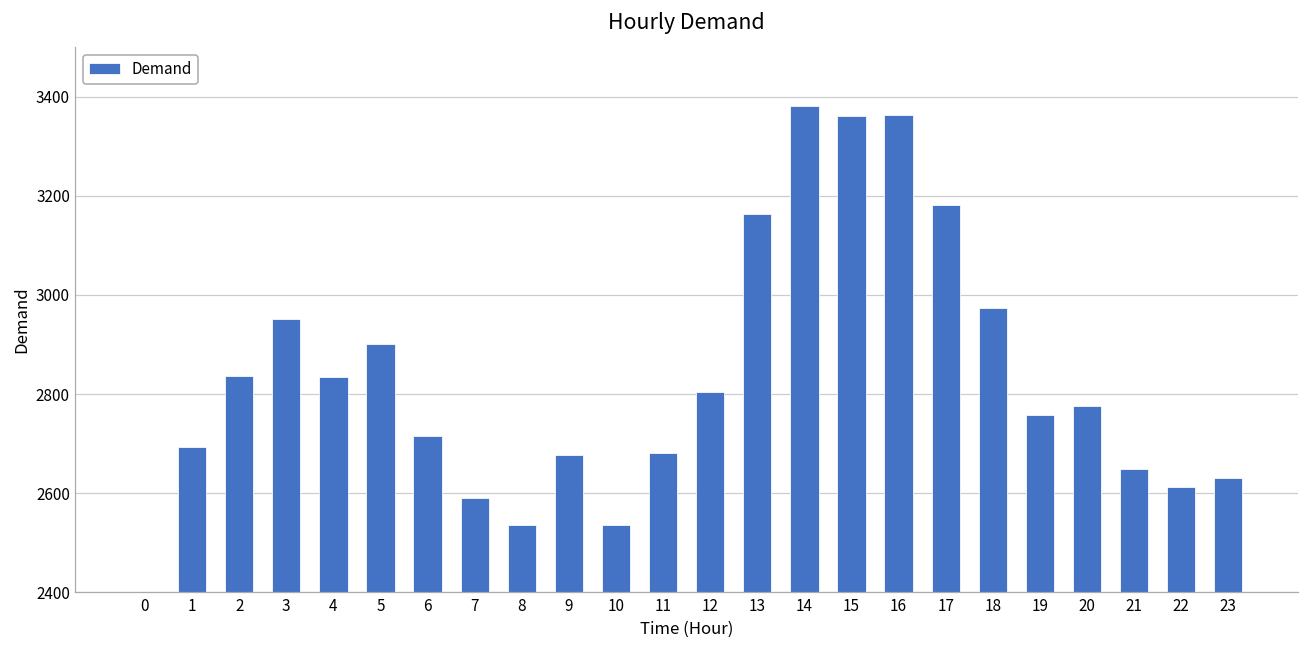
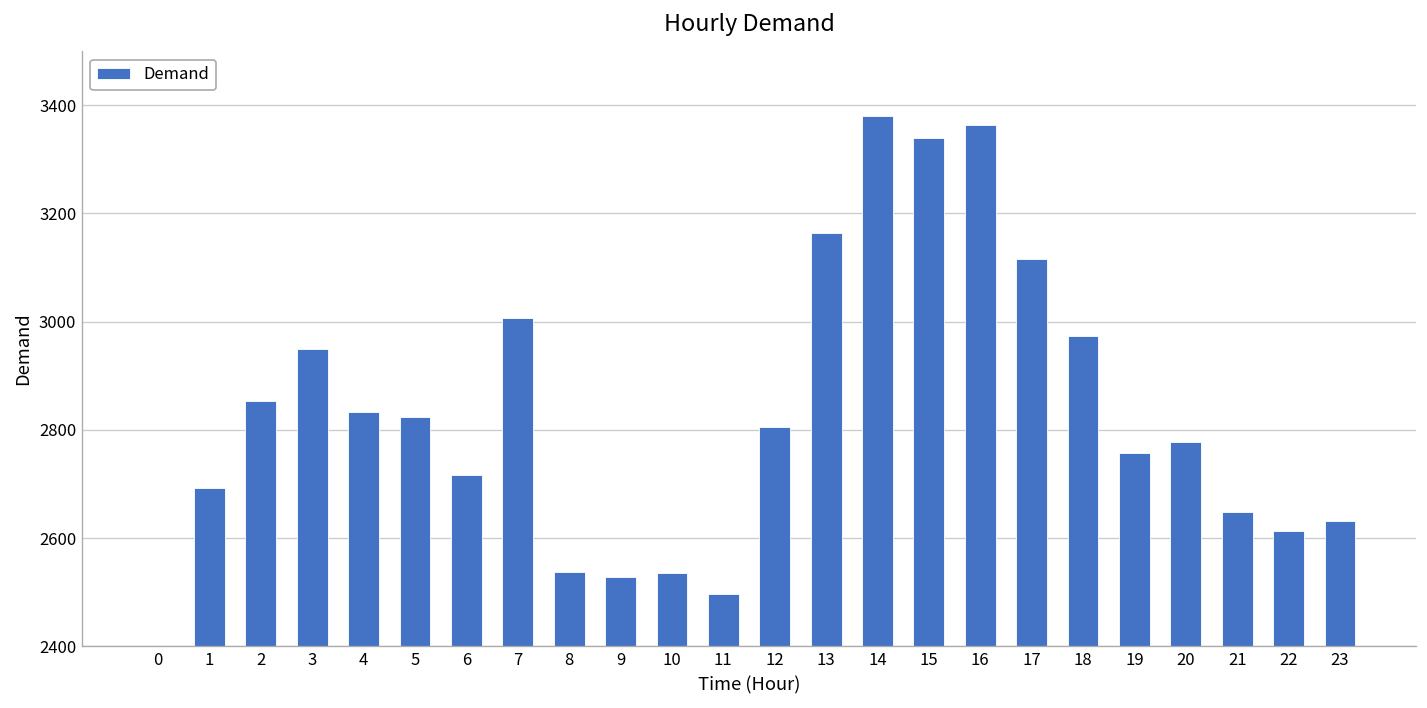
  {
    "1": 2690,
-   "2": 2840,
+   "2": 2850,
    "3": 2950,
    "4": 2830,
-   "5": 2900,
+   "5": 2820,
    "6": 2720,
-   "7": 2590,
+   "7": 3010,
    "8": 2540,
-   "9": 2680,
+   "9": 2530,
    "10": 2540,
-   "11": 2680,
+   "11": 2500,
    "12": 2810,
    "13": 3160,
    "14": 3380,
-   "15": 3360,
+   "15": 3340,
    "16": 3360,
-   "17": 3180,
+   "17": 3120,
    "18": 2970,
    "19": 2760,
    "20": 2780,
    "21": 2650,
    "22": 2610,
    "23": 2630
  }
